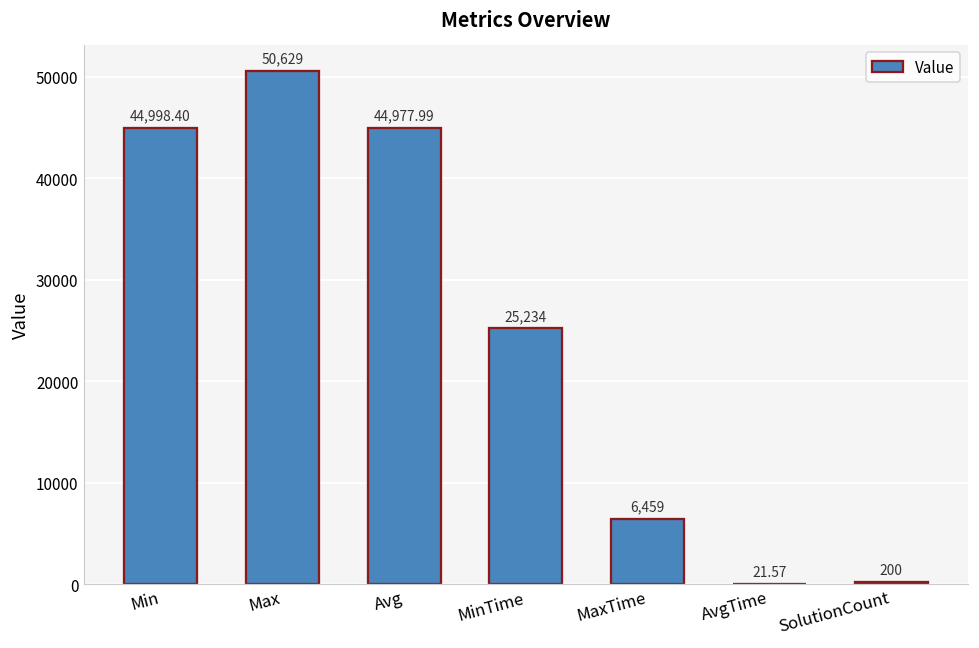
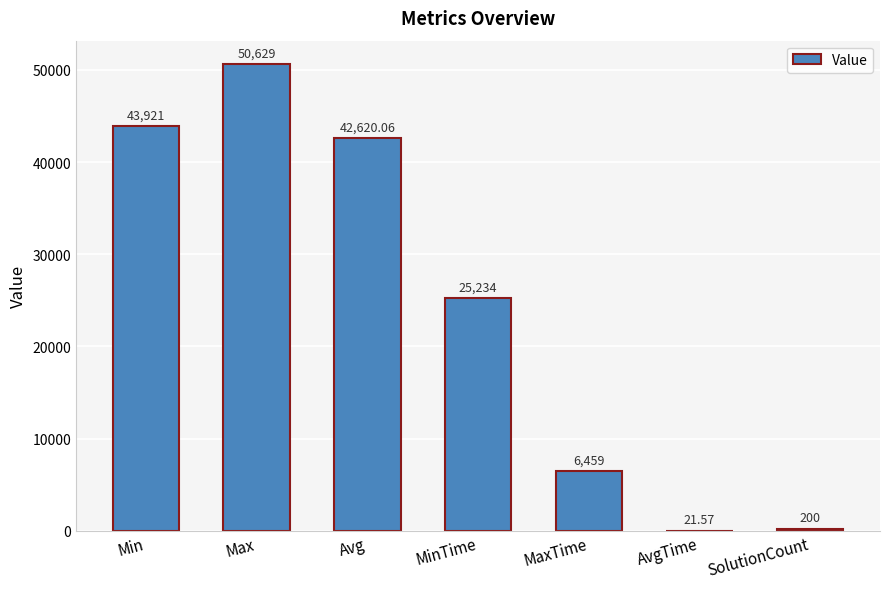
  {
-   "Min": "44,998.40",
+   "Min": "43,921",
    "Max": "50,629",
-   "Avg": "44,977.99",
+   "Avg": "42,620.06",
    "MinTime": "25,234",
    "MaxTime": "6,459",
    "AvgTime": "21.57",
    "SolutionCount": "200"
  }
